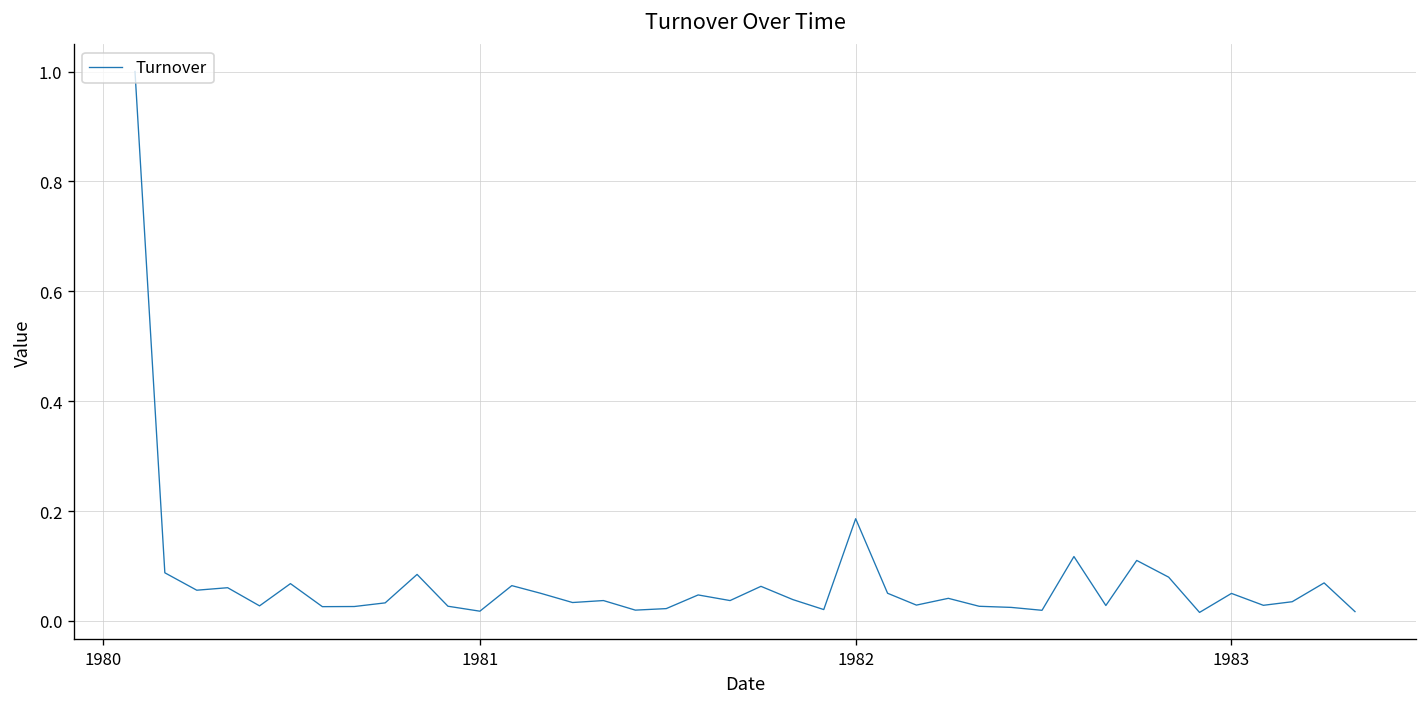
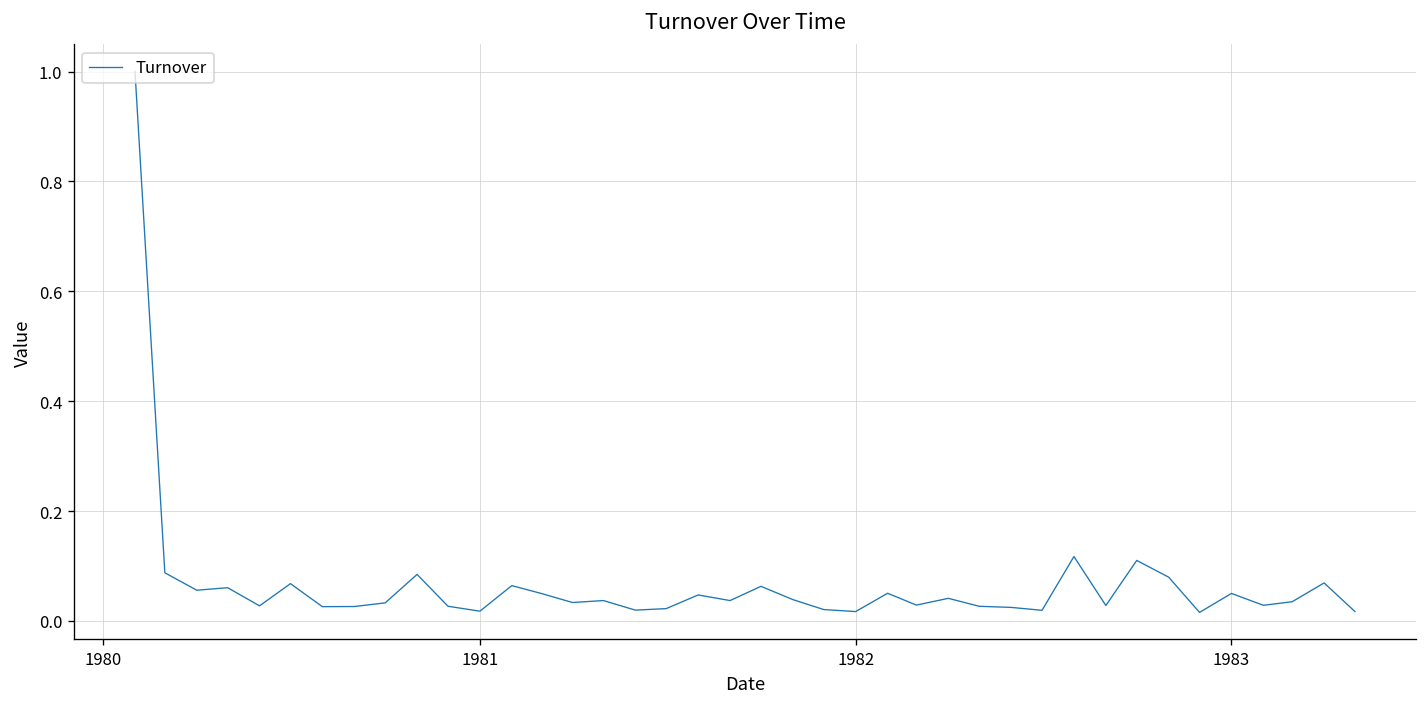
  {
    "1981": 0.02,
-   "1982": 0.19,
+   "1982": 0.02,
    "1983": 0.05
  }
